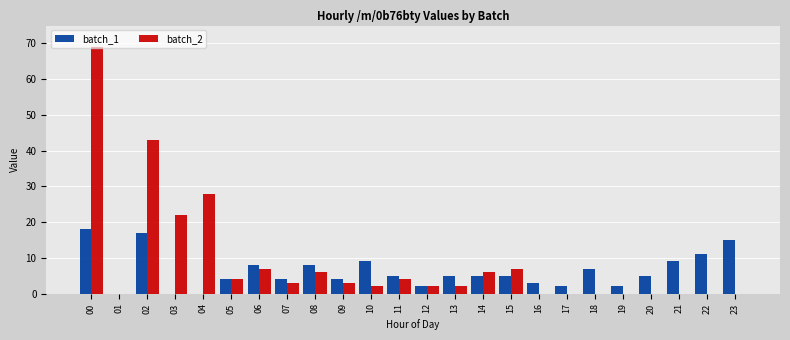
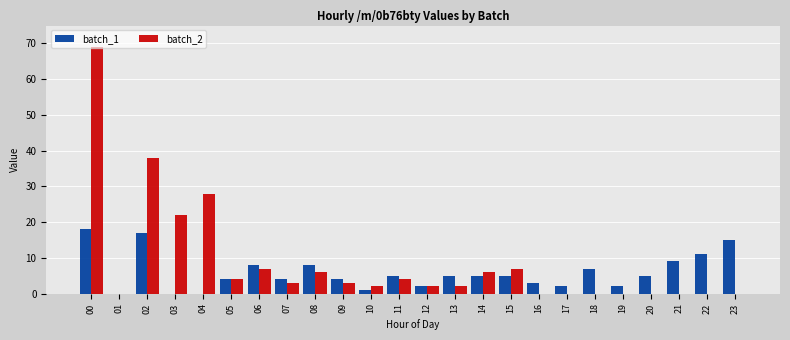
  {
    "batch_1": {
      "00": 18,
      "01": 0,
      "02": 17,
      "03": 0,
      "04": 0,
      "05": 4,
      "06": 8,
      "07": 4,
      "08": 8,
      "09": 4,
-     "10": 9,
+     "10": 1,
      "11": 5,
      "12": 2,
      "13": 5,
      "14": 5,
      "15": 5,
      "16": 3,
      "17": 2,
      "18": 7,
      "19": 2,
      "20": 5,
      "21": 9,
      "22": 11,
      "23": 15
    },
    "batch_2": {
      "01": 0,
-     "02": 43,
+     "02": 38,
      "03": 22,
      "04": 28,
      "05": 4,
      "06": 7,
      "07": 3,
      "08": 6,
      "09": 3,
      "10": 2,
      "11": 4,
      "12": 2,
      "13": 2,
      "14": 6,
      "15": 7,
      "16": 0,
      "17": 0,
      "18": 0,
      "19": 0,
      "20": 0,
      "21": 0,
      "22": 0,
      "23": 0
    }
  }
